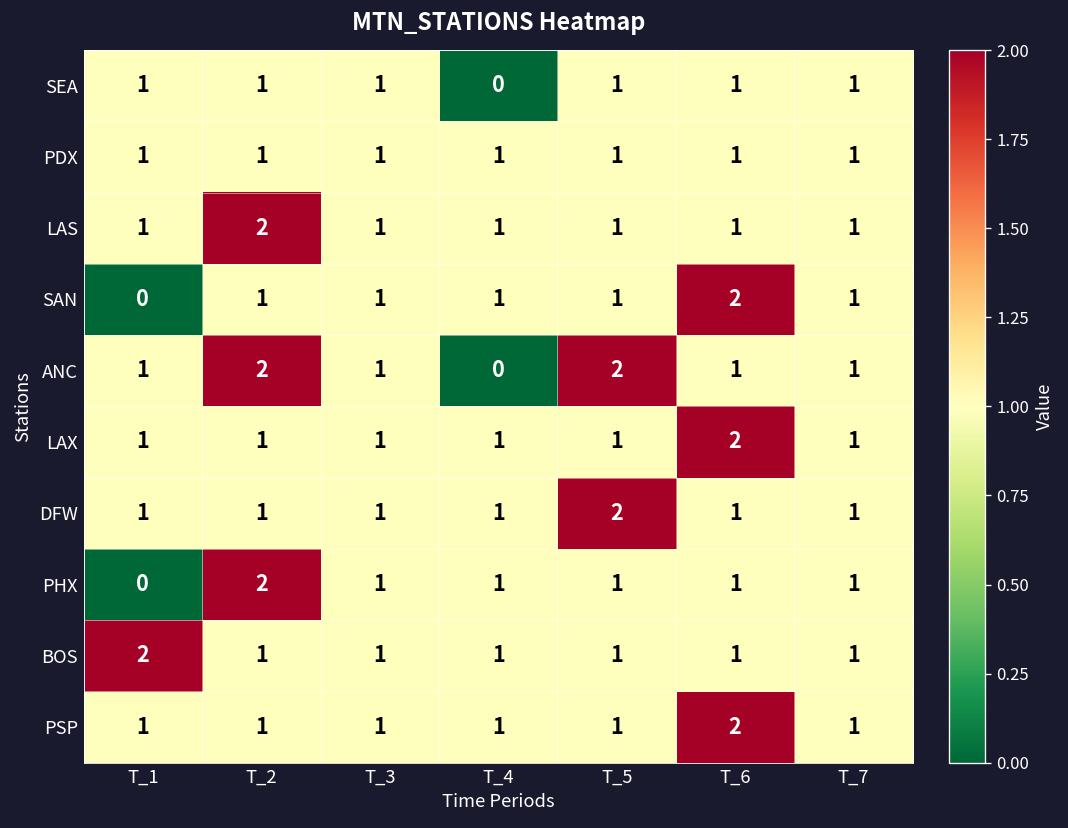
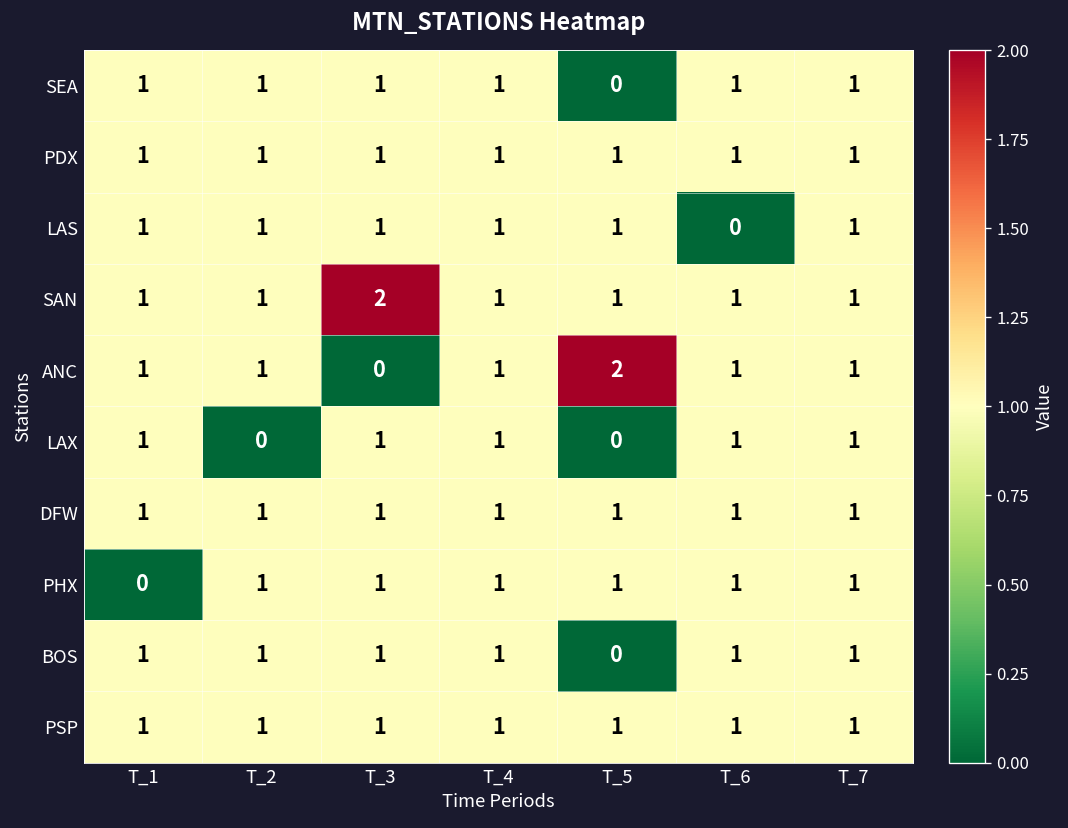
  {
    "SEA": {
      "T_1": 1,
      "T_2": 1,
      "T_3": 1,
-     "T_4": 0,
-     "T_5": 1,
+     "T_4": 1,
+     "T_5": 0,
      "T_6": 1,
      "T_7": 1
    },
    "PDX": {
      "T_1": 1,
      "T_2": 1,
      "T_3": 1,
      "T_4": 1,
      "T_5": 1,
      "T_6": 1,
      "T_7": 1
    },
    "LAS": {
      "T_1": 1,
-     "T_2": 2,
+     "T_2": 1,
      "T_3": 1,
      "T_4": 1,
      "T_5": 1,
-     "T_6": 1,
+     "T_6": 0,
      "T_7": 1
    },
    "SAN": {
-     "T_1": 0,
+     "T_1": 1,
      "T_2": 1,
-     "T_3": 1,
+     "T_3": 2,
      "T_4": 1,
      "T_5": 1,
-     "T_6": 2,
+     "T_6": 1,
      "T_7": 1
    },
    "ANC": {
      "T_1": 1,
-     "T_2": 2,
-     "T_3": 1,
-     "T_4": 0,
+     "T_2": 1,
+     "T_3": 0,
+     "T_4": 1,
      "T_5": 2,
      "T_6": 1,
      "T_7": 1
    },
    "LAX": {
      "T_1": 1,
-     "T_2": 1,
+     "T_2": 0,
      "T_3": 1,
      "T_4": 1,
-     "T_5": 1,
-     "T_6": 2,
+     "T_5": 0,
+     "T_6": 1,
      "T_7": 1
    },
    "DFW": {
      "T_1": 1,
      "T_2": 1,
      "T_3": 1,
      "T_4": 1,
-     "T_5": 2,
+     "T_5": 1,
      "T_6": 1,
      "T_7": 1
    },
    "PHX": {
      "T_1": 0,
-     "T_2": 2,
+     "T_2": 1,
      "T_3": 1,
      "T_4": 1,
      "T_5": 1,
      "T_6": 1,
      "T_7": 1
    },
    "BOS": {
-     "T_1": 2,
+     "T_1": 1,
      "T_2": 1,
      "T_3": 1,
      "T_4": 1,
-     "T_5": 1,
+     "T_5": 0,
      "T_6": 1,
      "T_7": 1
    },
    "PSP": {
      "T_1": 1,
      "T_2": 1,
      "T_3": 1,
      "T_4": 1,
      "T_5": 1,
-     "T_6": 2,
+     "T_6": 1,
      "T_7": 1
    }
  }
